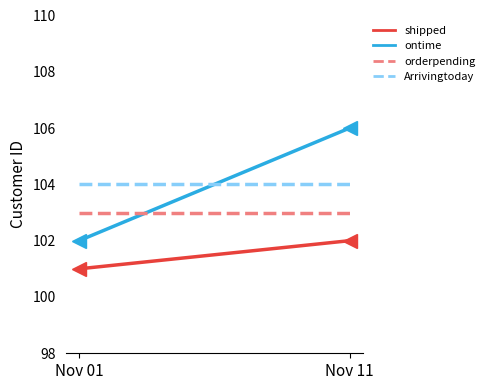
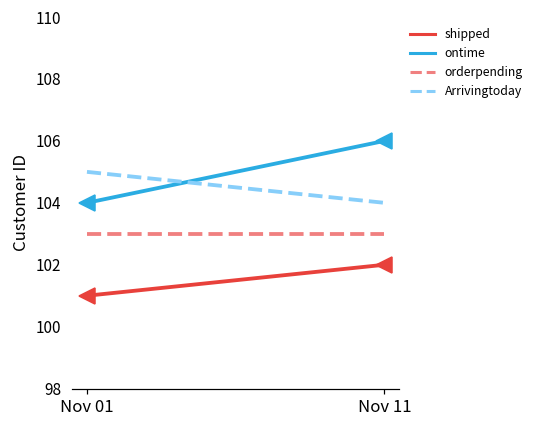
  {
    "shipped": {
      "Nov 01": 101,
      "Nov 11": 102
    },
    "ontime": {
-     "Nov 01": 102,
+     "Nov 01": 104,
      "Nov 11": 106
    },
    "orderpending": {
      "Nov 01": 103,
      "Nov 11": 103
    },
    "Arrivingtoday": {
-     "Nov 01": 104,
+     "Nov 01": 105,
      "Nov 11": 104
    }
  }
